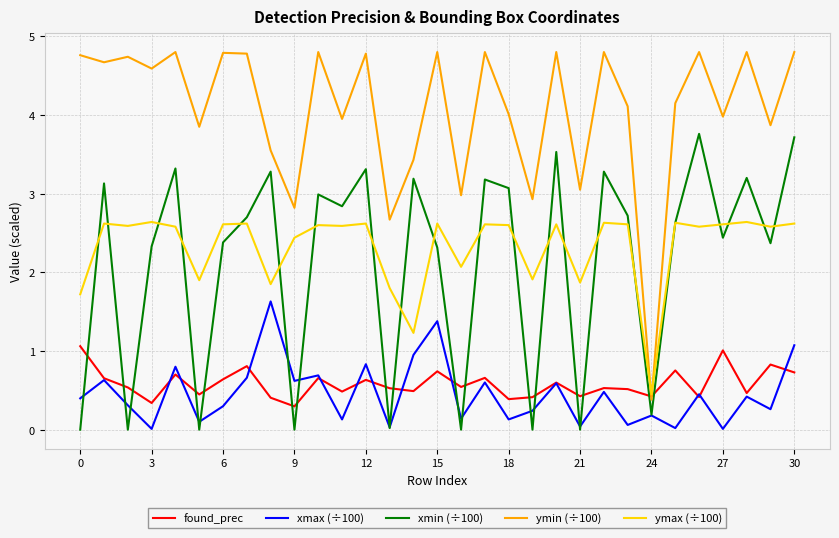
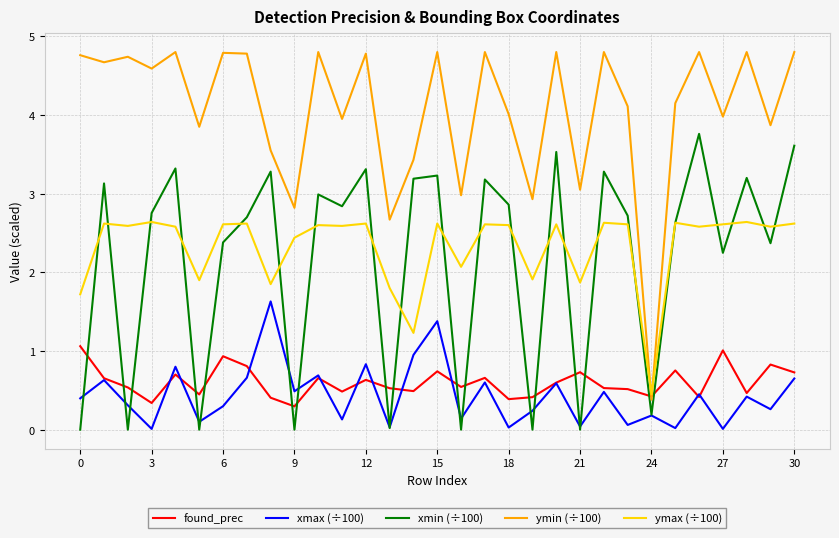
  {
    "found_prec": {
      "0": 1.1,
      "3": 0.3,
-     "6": 0.6,
+     "6": 0.9,
      "9": 0.3,
      "12": 0.6,
      "15": 0.7,
      "18": 0.4,
-     "21": 0.4,
+     "21": 0.7,
      "27": 1.0,
      "30": 0.7
    },
    "xmax (÷100)": {
      "0": 0.4,
      "3": 0.0,
      "6": 0.3,
-     "9": 0.6,
+     "9": 0.5,
      "12": 0.8,
      "15": 1.4,
-     "18": 0.1,
+     "18": 0.0,
      "21": 0.0,
      "27": 0.0,
-     "30": 1.1
+     "30": 0.7
    },
    "xmin (÷100)": {
      "0": 0.0,
-     "3": 2.3,
+     "3": 2.8,
      "6": 2.4,
      "9": 0.0,
      "12": 3.3,
-     "15": 2.3,
-     "18": 3.1,
+     "15": 3.2,
+     "18": 2.9,
      "21": 0.0,
-     "27": 2.4,
-     "30": 3.7
+     "27": 2.2,
+     "30": 3.6
    }
  }
